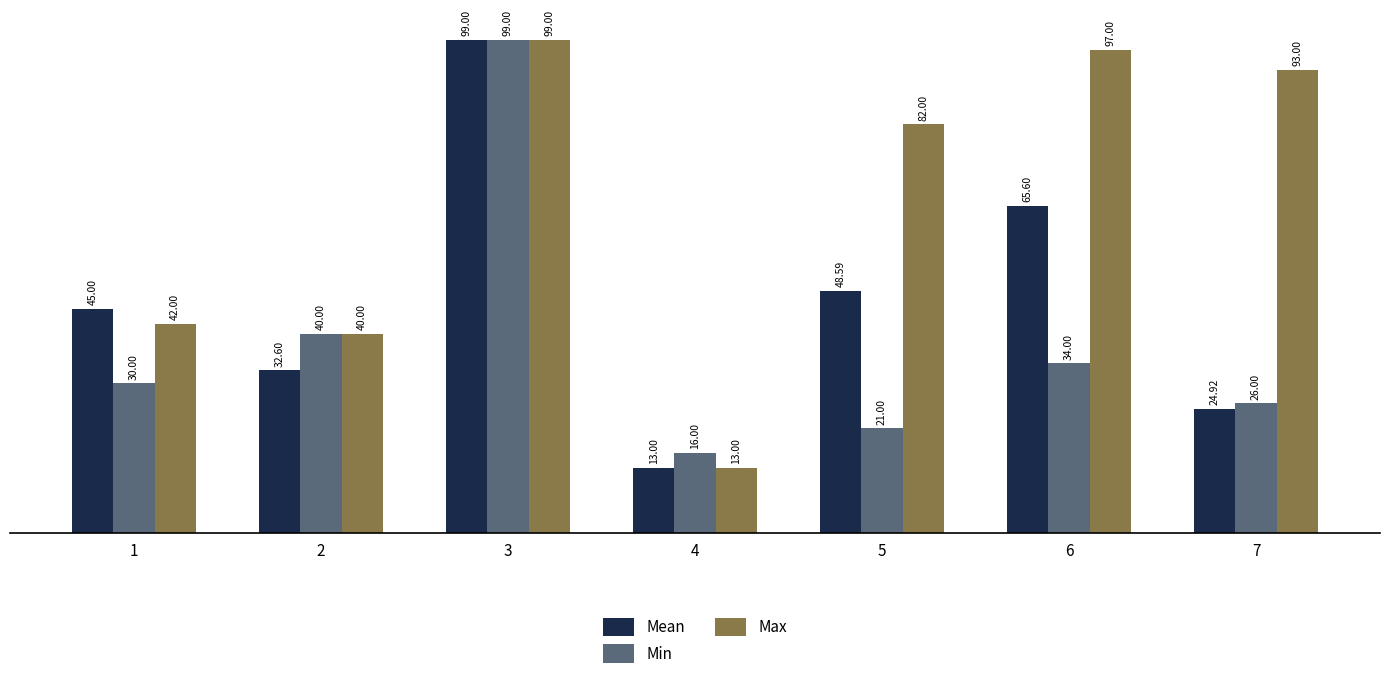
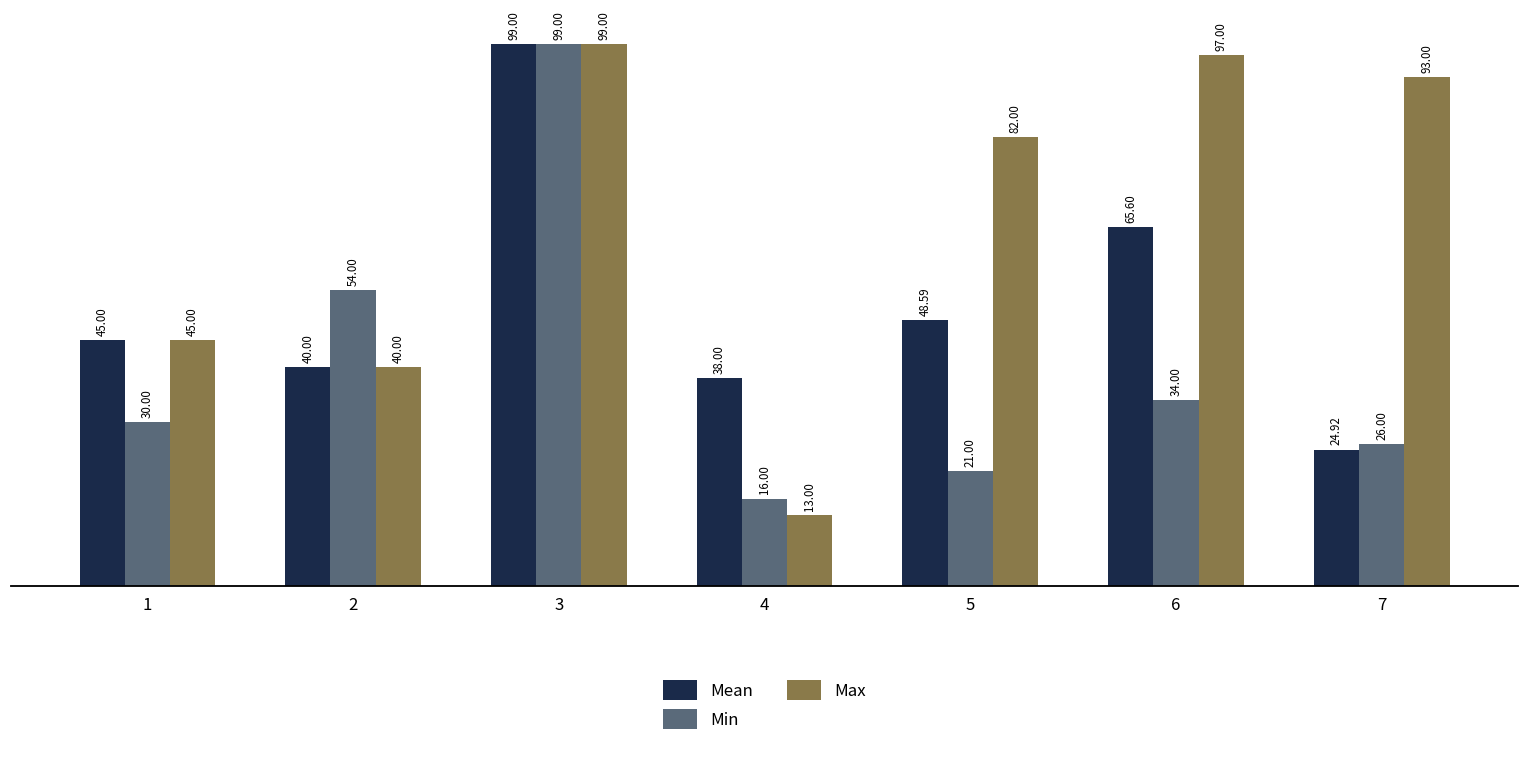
  {
    "Mean": {
      "1": 45.00,
-     "2": 32.60,
+     "2": 40.00,
      "3": 99.00,
-     "4": 13.00,
+     "4": 38.00,
      "5": 48.59,
      "6": 65.60,
      "7": 24.92
    },
    "Min": {
      "1": 30.00,
-     "2": 40.00,
+     "2": 54.00,
      "3": 99.00,
      "4": 16.00,
      "5": 21.00,
      "6": 34.00,
      "7": 26.00
    },
    "Max": {
-     "1": 42.00,
+     "1": 45.00,
      "2": 40.00,
      "3": 99.00,
      "4": 13.00,
      "5": 82.00,
      "6": 97.00,
      "7": 93.00
    }
  }
